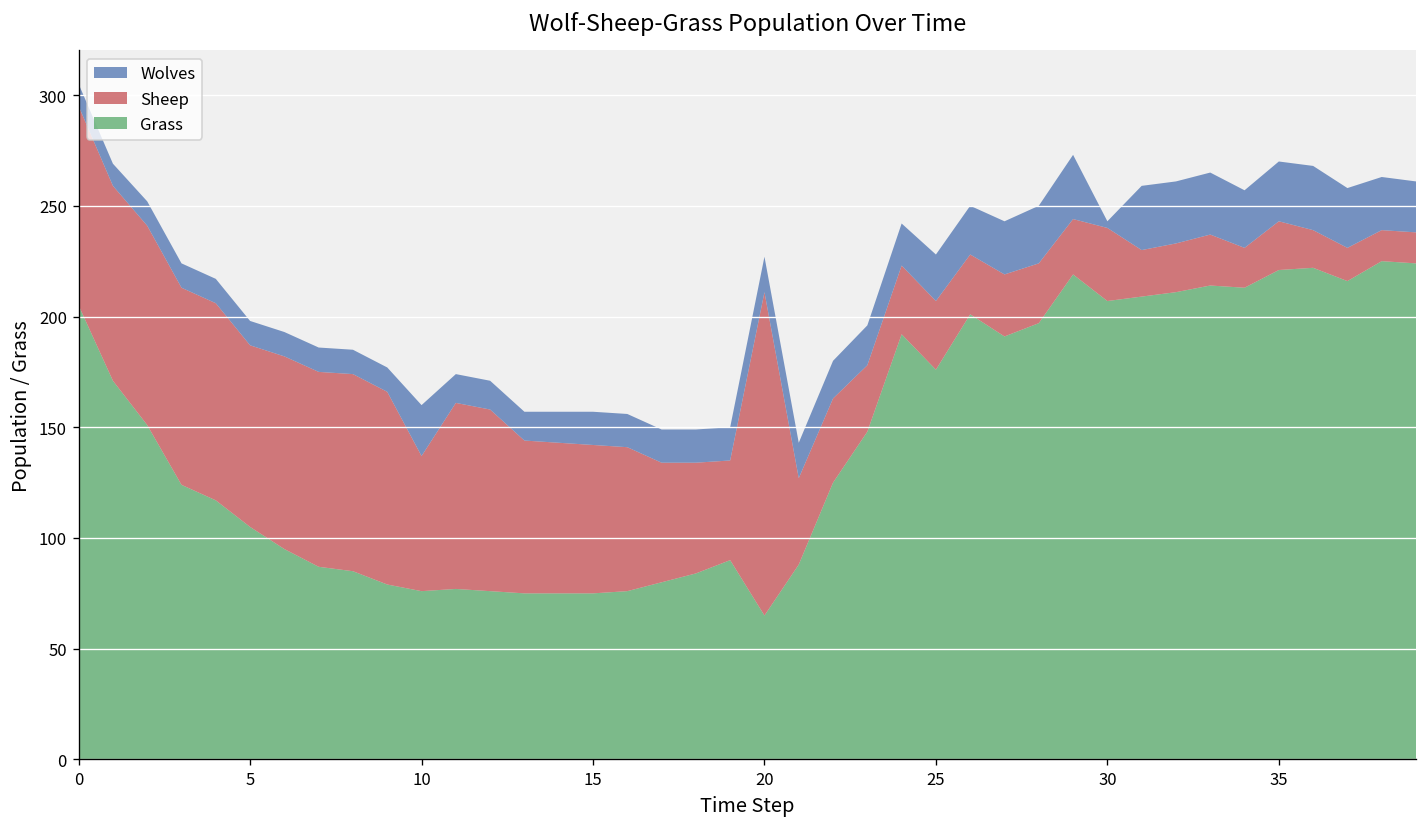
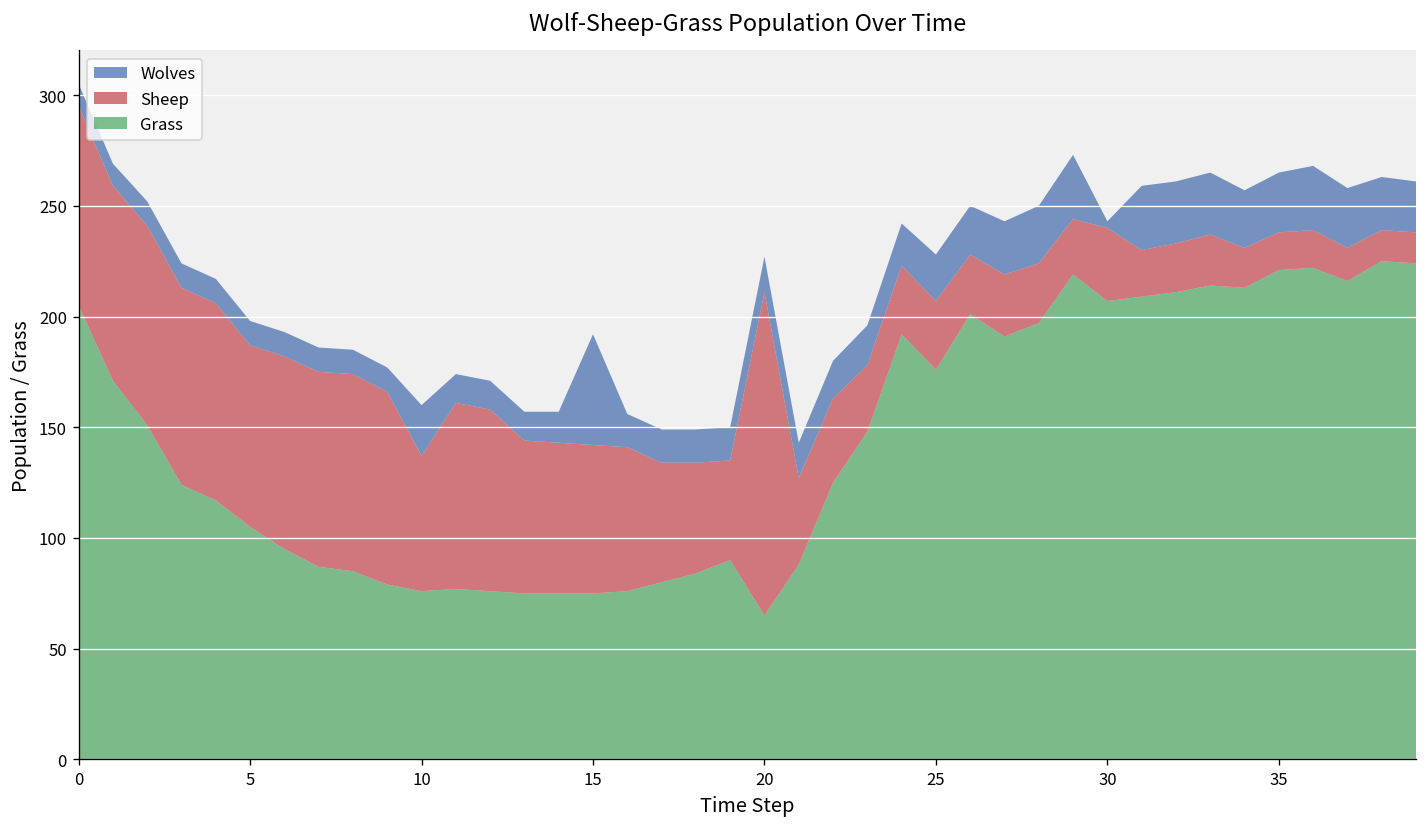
  {
    "Grass": {
      "0": 205,
      "5": 105,
      "10": 76,
      "15": 75,
      "20": 65,
      "25": 176,
      "30": 207,
      "35": 221
    },
    "Sheep": {
      "0": 90,
      "5": 82,
      "10": 61,
      "15": 67,
      "20": 146,
      "25": 31,
      "30": 33,
-     "35": 22
+     "35": 17
    },
    "Wolves": {
      "0": 10,
      "5": 11,
      "10": 23,
-     "15": 15,
+     "15": 50,
      "20": 16,
      "25": 21,
      "30": 3,
      "35": 27
    }
  }
